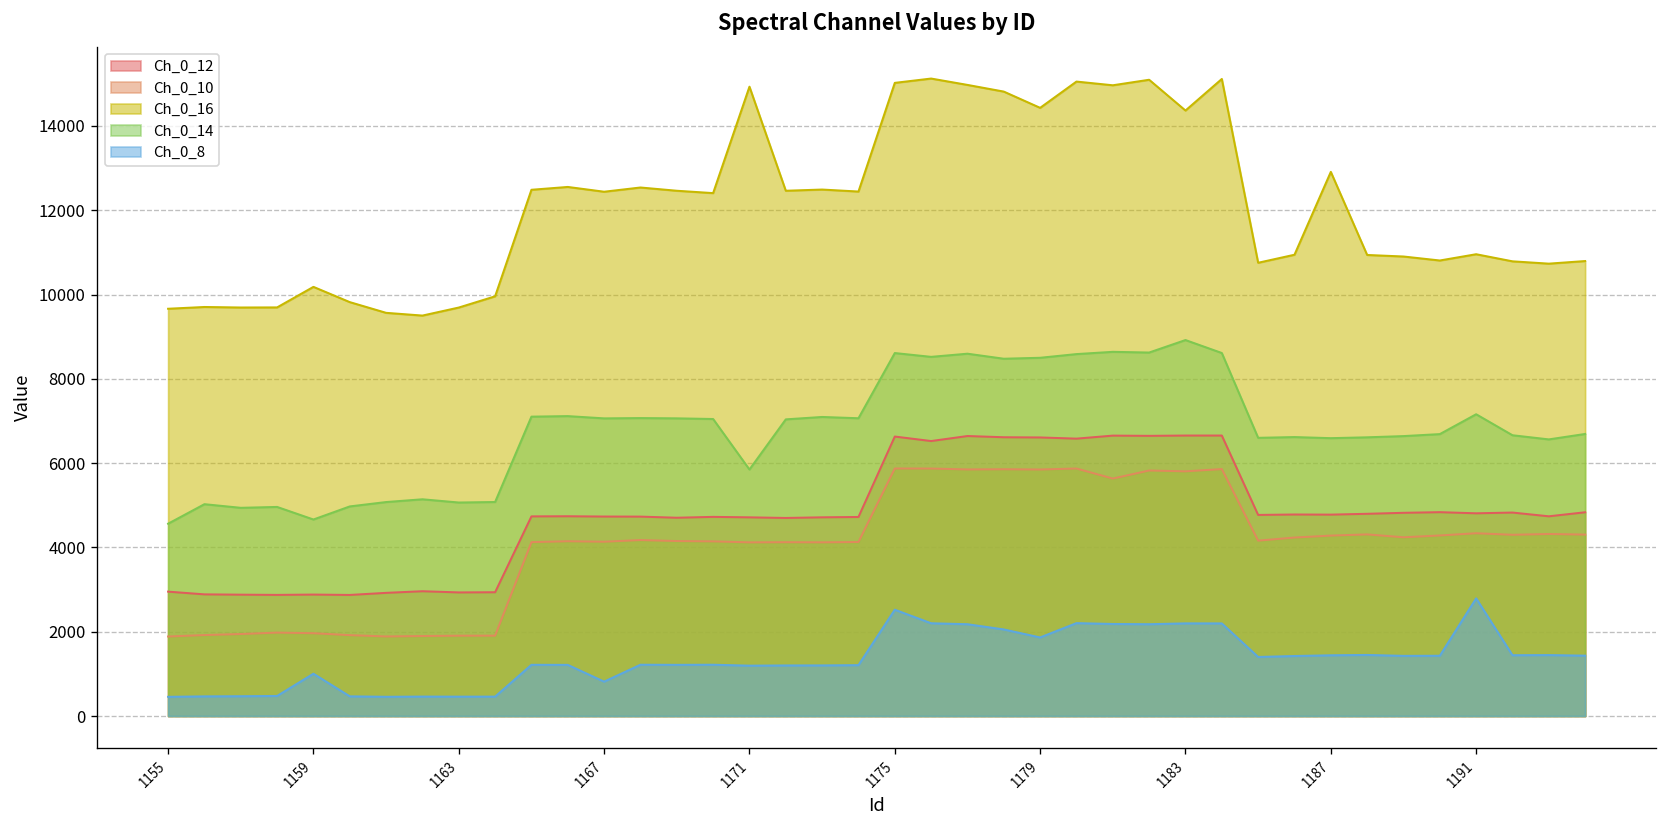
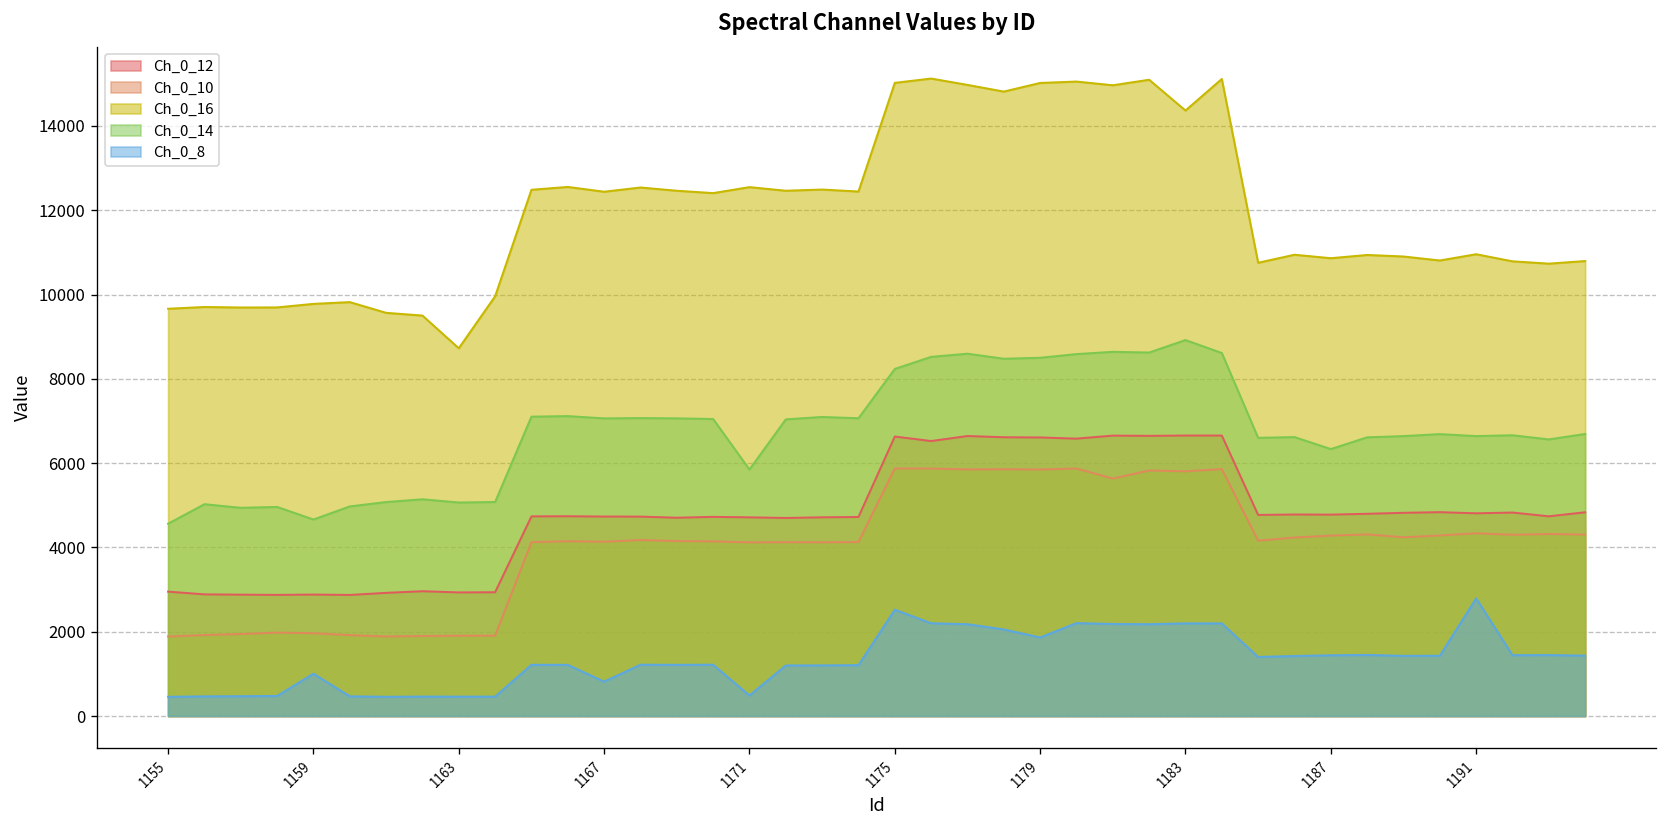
  {
    "Ch_0_16": {
      "1155": 9700,
-     "1159": 10200,
-     "1163": 9700,
+     "1159": 9800,
+     "1163": 8700,
      "1167": 12400,
-     "1171": 14900,
+     "1171": 12500,
      "1175": 15000,
-     "1179": 14400,
+     "1179": 15000,
      "1183": 14400,
-     "1187": 12900,
+     "1187": 10900,
      "1191": 11000
    },
    "Ch_0_14": {
      "1155": 4600,
      "1159": 4700,
      "1163": 5100,
      "1167": 7100,
      "1171": 5800,
-     "1175": 8600,
+     "1175": 8200,
      "1179": 8500,
      "1183": 8900,
-     "1187": 6600,
-     "1191": 7200
+     "1187": 6300,
+     "1191": 6600
    },
    "Ch_0_8": {
      "1155": 500,
      "1159": 1000,
      "1163": 500,
      "1167": 800,
-     "1171": 1200,
+     "1171": 500,
      "1175": 2500,
      "1179": 1900,
      "1183": 2200,
      "1187": 1400,
      "1191": 2800
    }
  }
